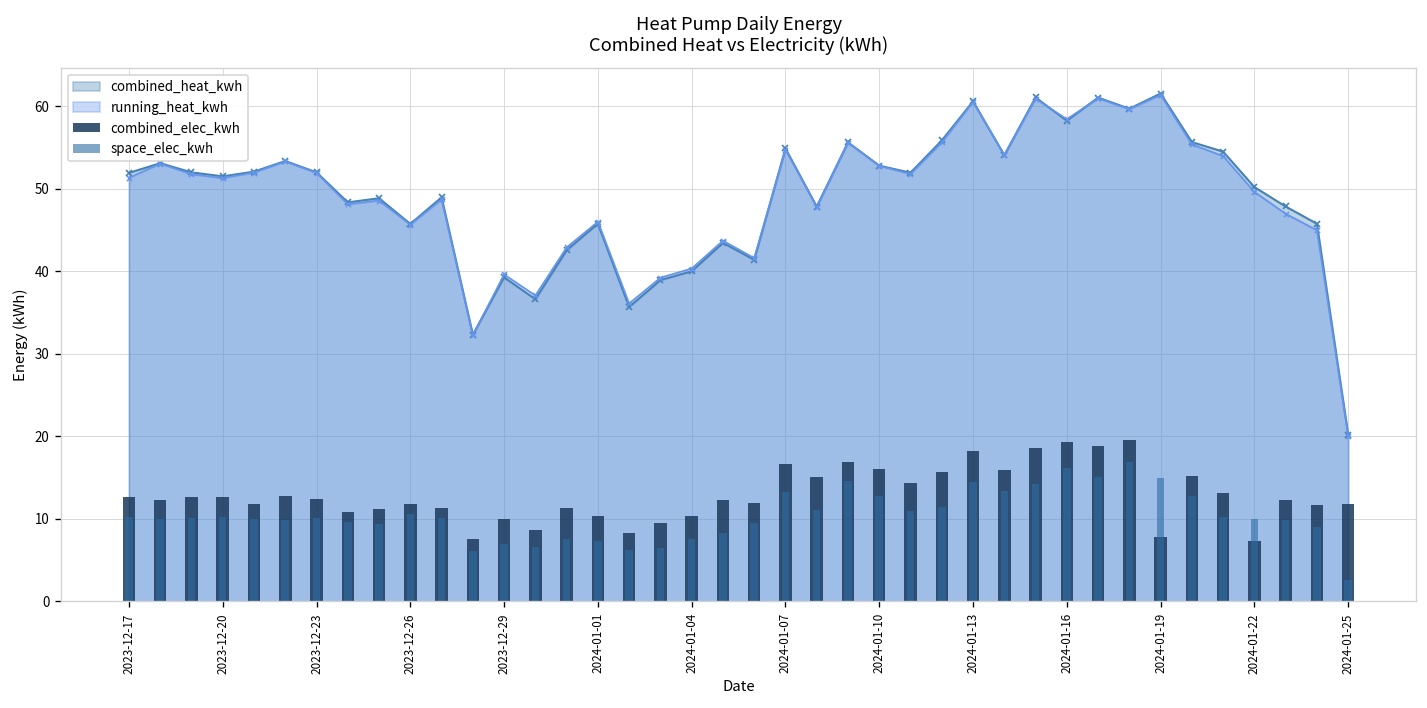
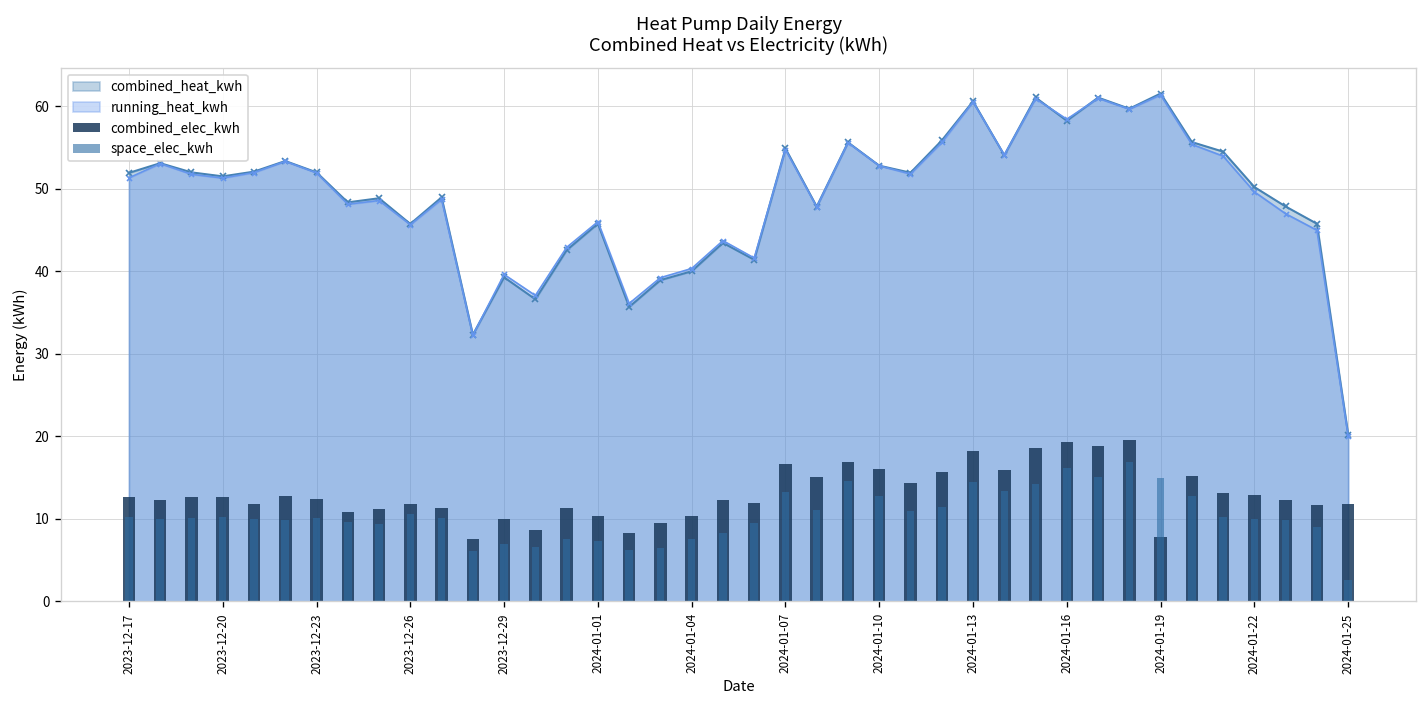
  {
    "combined_elec_kwh": {
      "2023-12-17": 13,
      "2023-12-20": 13,
      "2023-12-23": 12,
      "2023-12-26": 12,
      "2023-12-29": 10,
      "2024-01-01": 10,
      "2024-01-04": 10,
      "2024-01-07": 17,
      "2024-01-10": 16,
      "2024-01-13": 18,
      "2024-01-16": 19,
-     "2024-01-22": 7,
+     "2024-01-22": 13,
      "2024-01-25": 12
    }
  }
